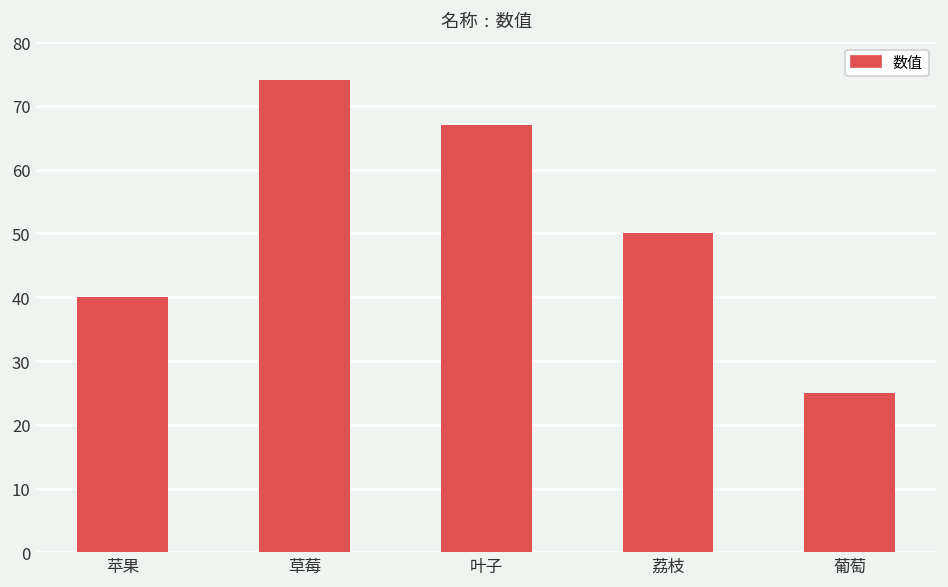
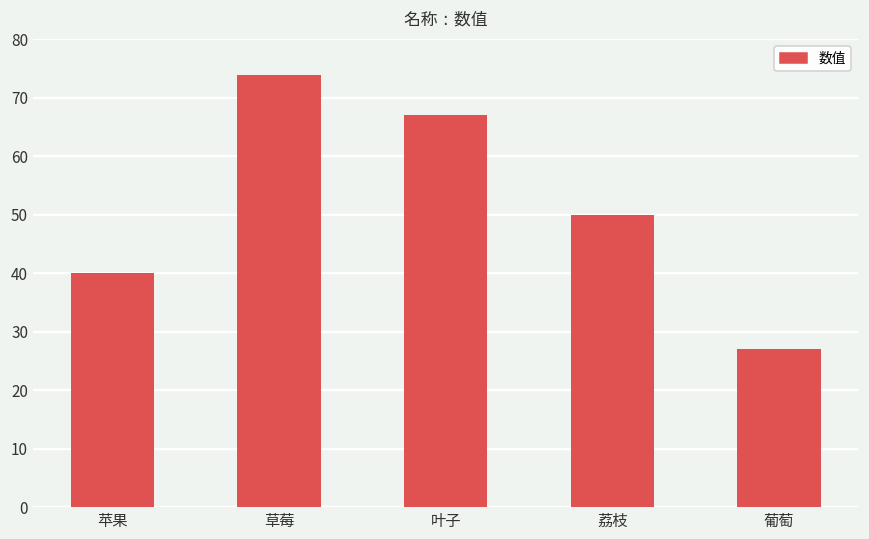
  {
    "苹果": 40,
    "草莓": 74,
    "叶子": 67,
    "荔枝": 50,
-   "葡萄": 25
+   "葡萄": 27
  }
